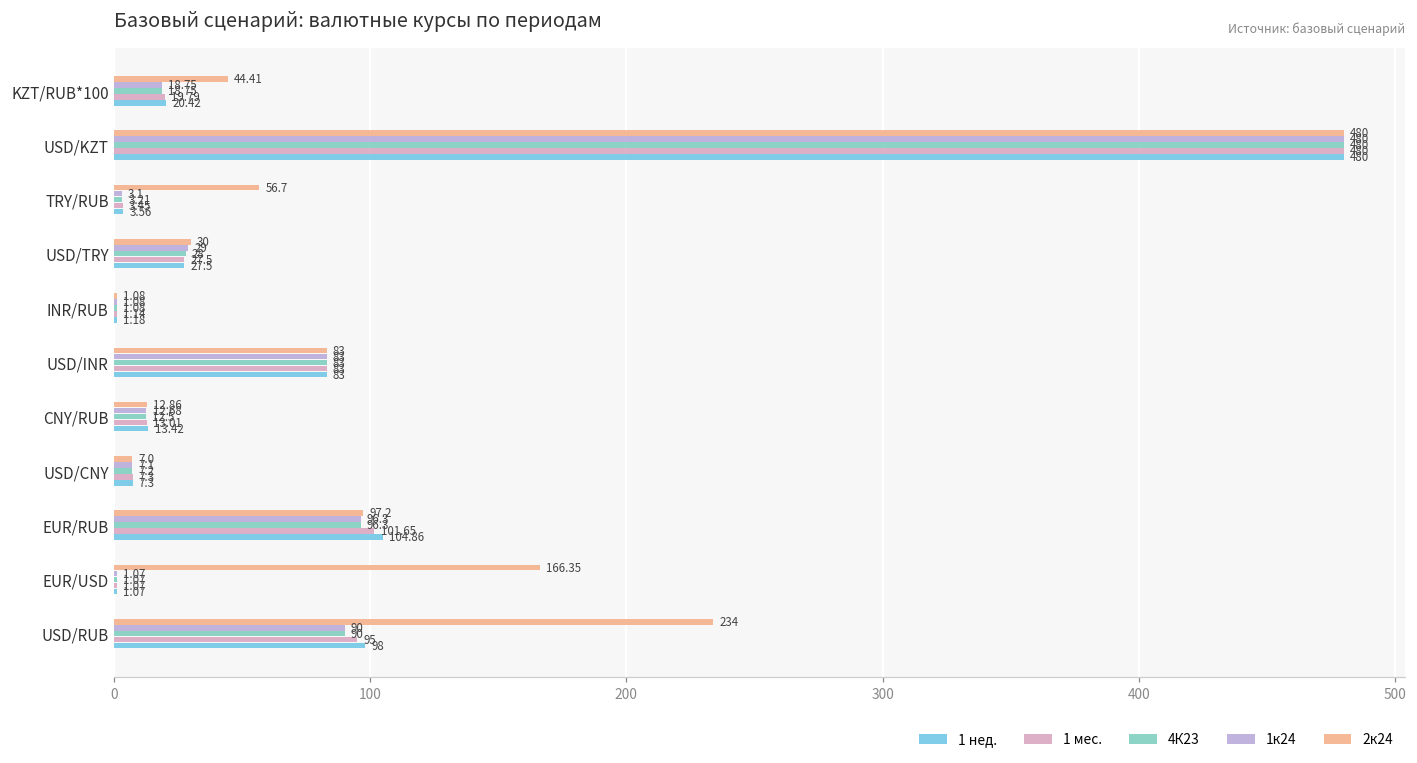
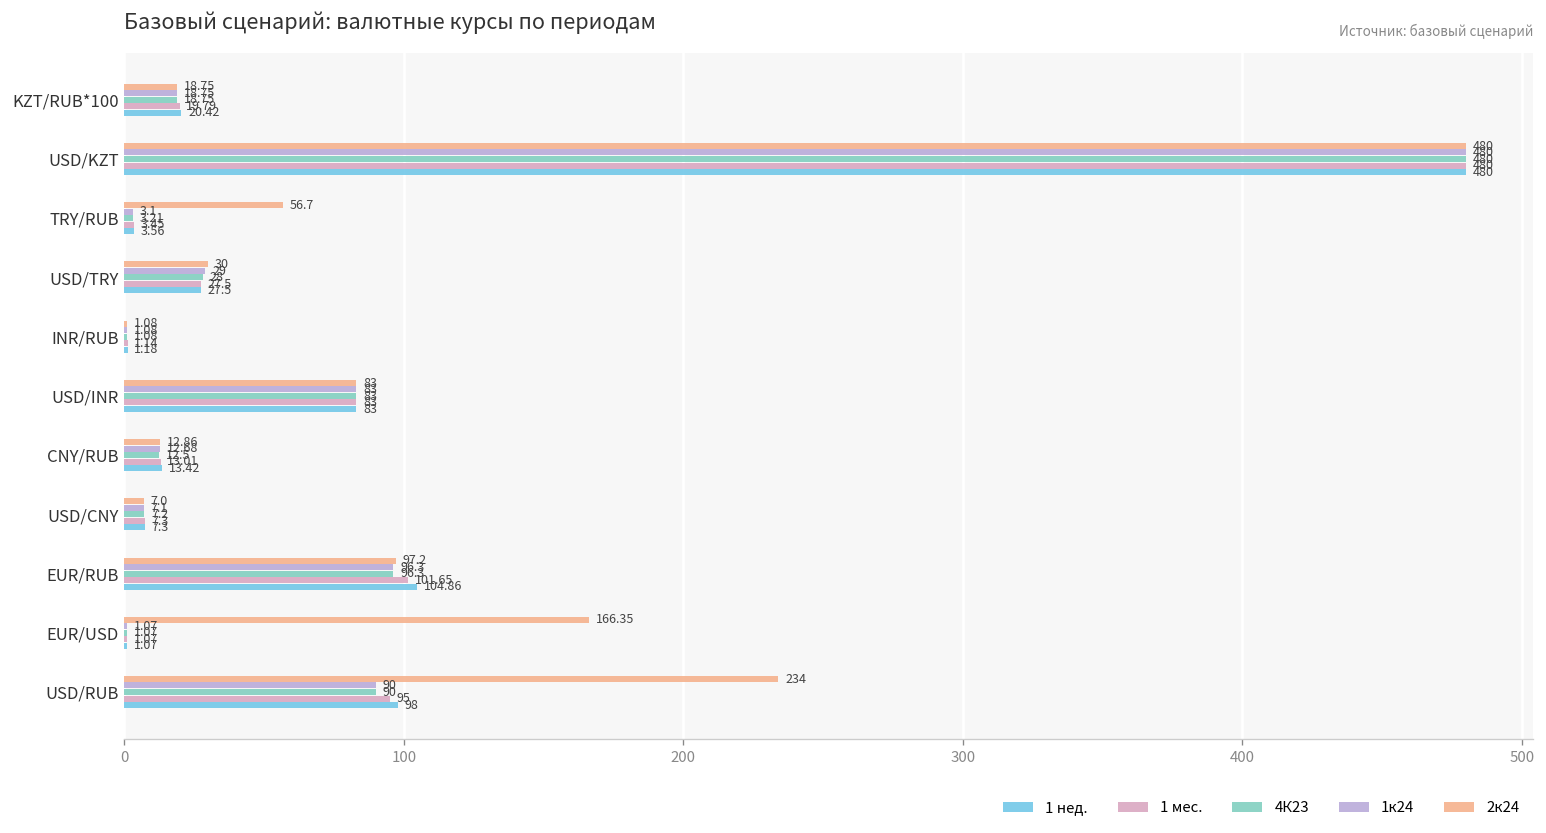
  {
    "2к24": {
-     "KZT/RUB*100": 44.41,
+     "KZT/RUB*100": 18.75,
      "TRY/RUB": 56.7,
      "EUR/USD": 166.35,
      "USD/RUB": 234
    }
  }
